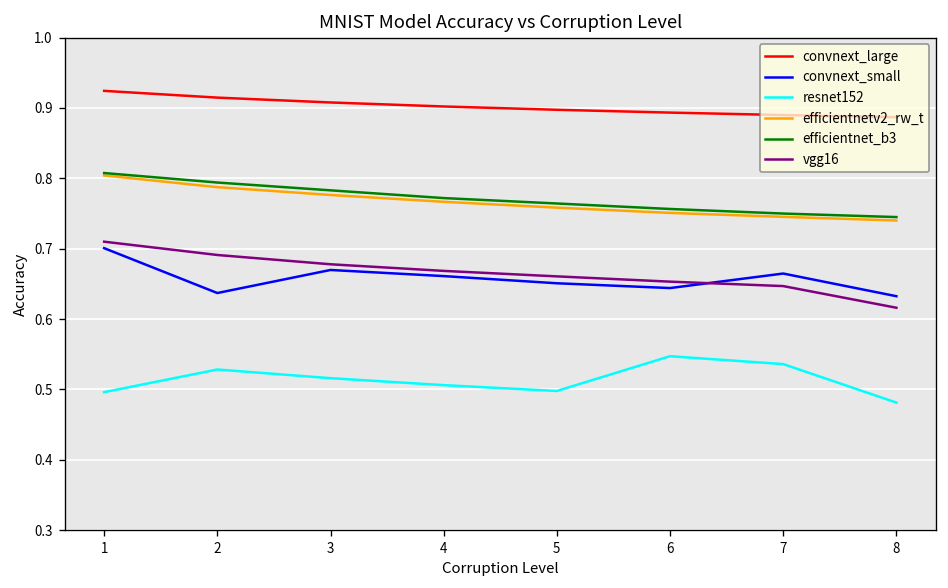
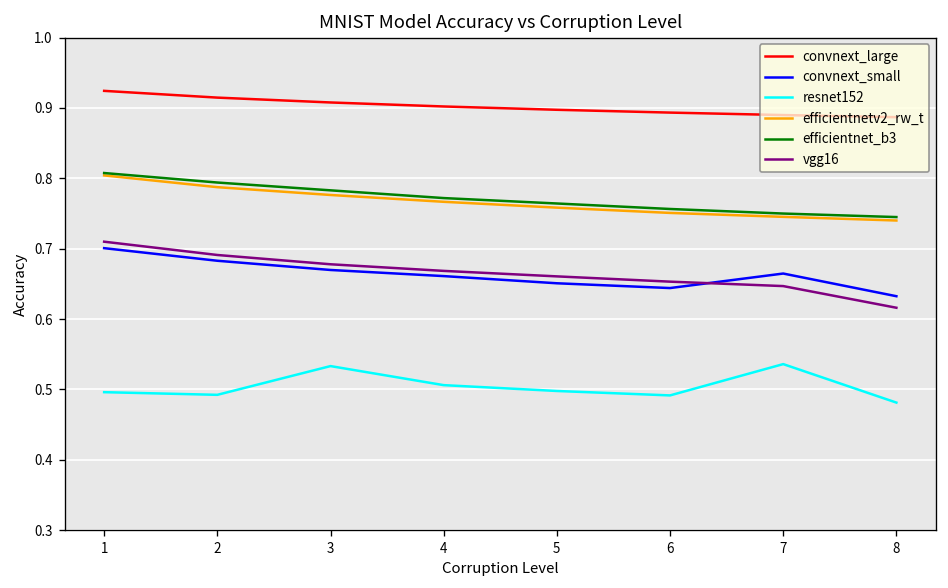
  {
    "convnext_large": {
      "1": 0.92,
      "2": 0.91,
      "3": 0.91,
      "4": 0.90,
      "5": 0.90,
      "6": 0.89
    },
    "convnext_small": {
      "1": 0.70,
-     "2": 0.64,
+     "2": 0.68,
      "3": 0.67,
      "4": 0.66,
      "5": 0.65,
      "6": 0.64,
      "7": 0.66,
      "8": 0.63
    },
    "resnet152": {
      "1": 0.50,
-     "2": 0.53,
-     "3": 0.52,
+     "2": 0.49,
+     "3": 0.53,
      "4": 0.51,
      "5": 0.50,
-     "6": 0.55,
+     "6": 0.49,
      "7": 0.54,
      "8": 0.48
    },
    "efficientnetv2_rw_t": {
      "2": 0.79,
      "3": 0.78,
      "4": 0.77,
      "5": 0.76,
      "6": 0.75,
      "7": 0.75,
      "8": 0.74
    },
    "efficientnet_b3": {
      "2": 0.79,
      "3": 0.78,
      "4": 0.77,
      "5": 0.76,
      "6": 0.76,
      "7": 0.75,
      "8": 0.74
    },
    "vgg16": {
      "1": 0.71,
      "2": 0.69,
      "3": 0.68,
      "4": 0.67,
      "5": 0.66,
      "6": 0.65,
      "7": 0.65,
      "8": 0.62
    }
  }
